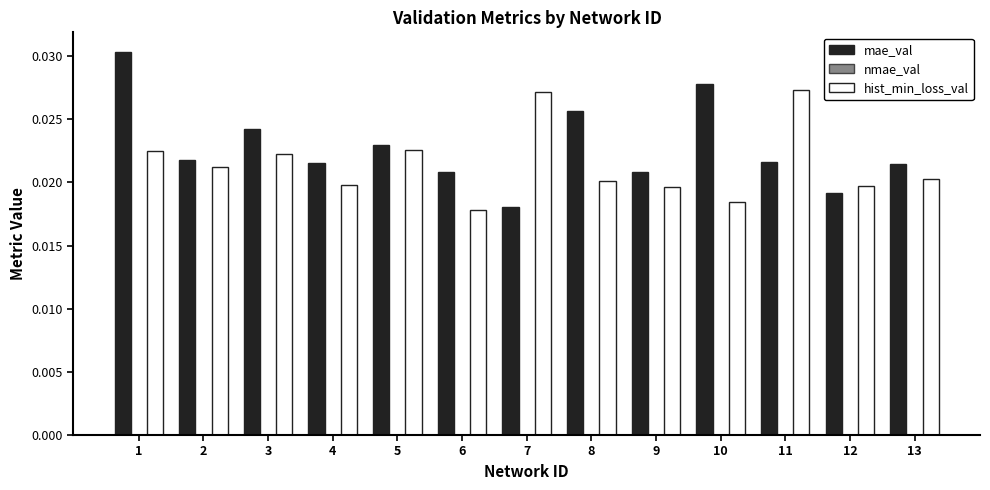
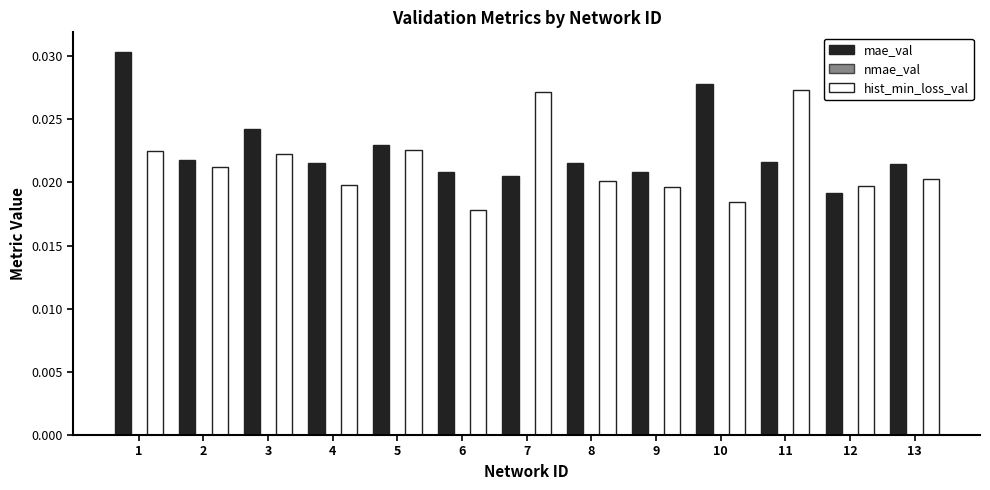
  {
    "mae_val": {
      "1": 0.0304,
      "2": 0.0218,
      "3": 0.0242,
      "4": 0.0216,
      "5": 0.0230,
      "6": 0.0209,
-     "7": 0.0181,
-     "8": 0.0256,
+     "7": 0.0205,
+     "8": 0.0215,
      "9": 0.0209,
      "10": 0.0278,
      "11": 0.0216,
      "12": 0.0192,
      "13": 0.0215
    },
    "hist_min_loss_val": {
      "1": 0.0225,
      "2": 0.0212,
      "3": 0.0222,
      "4": 0.0198,
      "5": 0.0225,
      "6": 0.0178,
      "7": 0.0272,
      "8": 0.0202,
      "9": 0.0196,
      "10": 0.0185,
      "11": 0.0273,
      "12": 0.0197,
      "13": 0.0203
    }
  }
